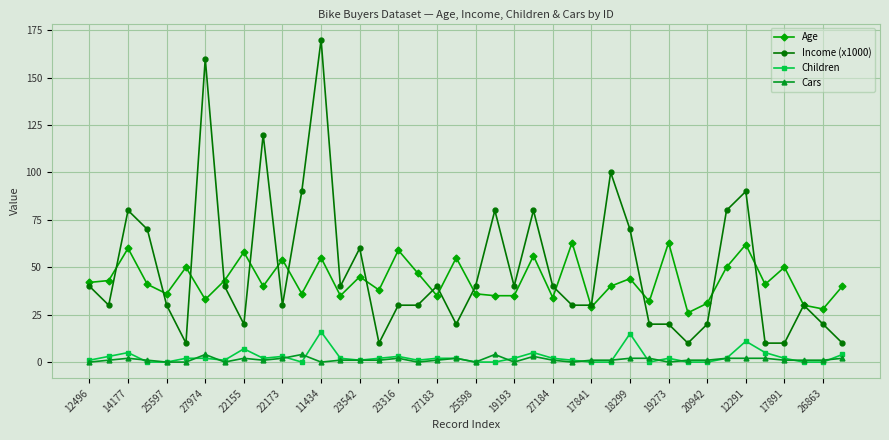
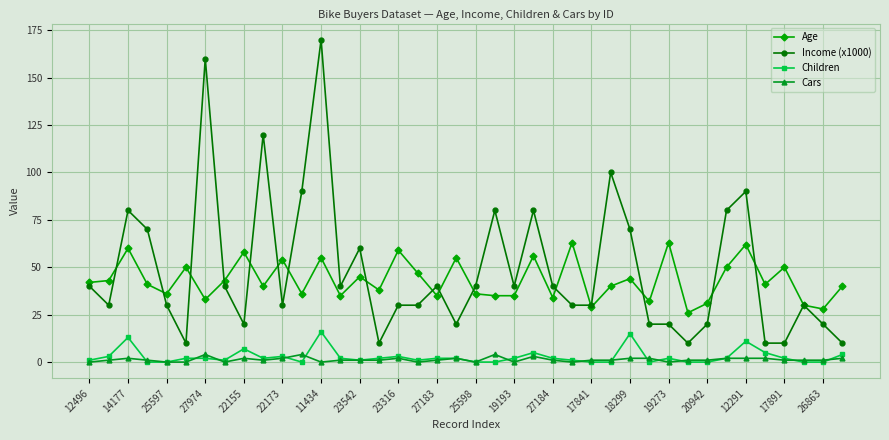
  {
    "Children": {
-     "14177": 5,
+     "14177": 13,
      "27974": 2,
      "22155": 7,
      "11434": 16,
      "19193": 2,
      "18299": 15,
      "19273": 2,
      "12291": 11
    }
  }
